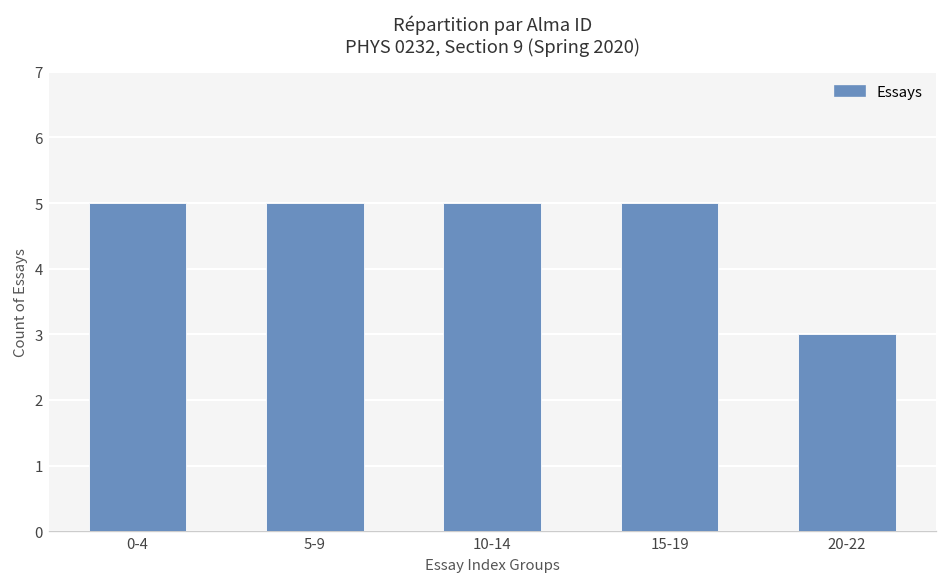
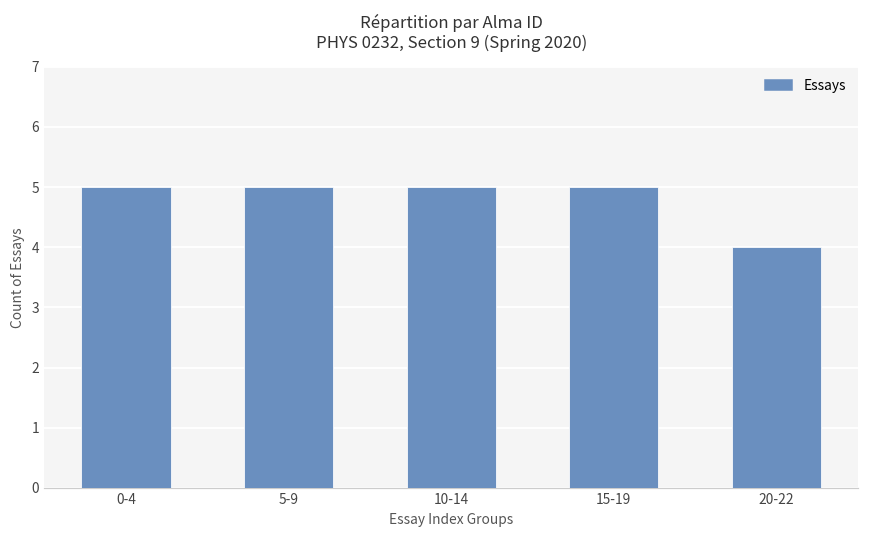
  {
    "0-4": 5,
    "5-9": 5,
    "10-14": 5,
    "15-19": 5,
-   "20-22": 3
+   "20-22": 4
  }
